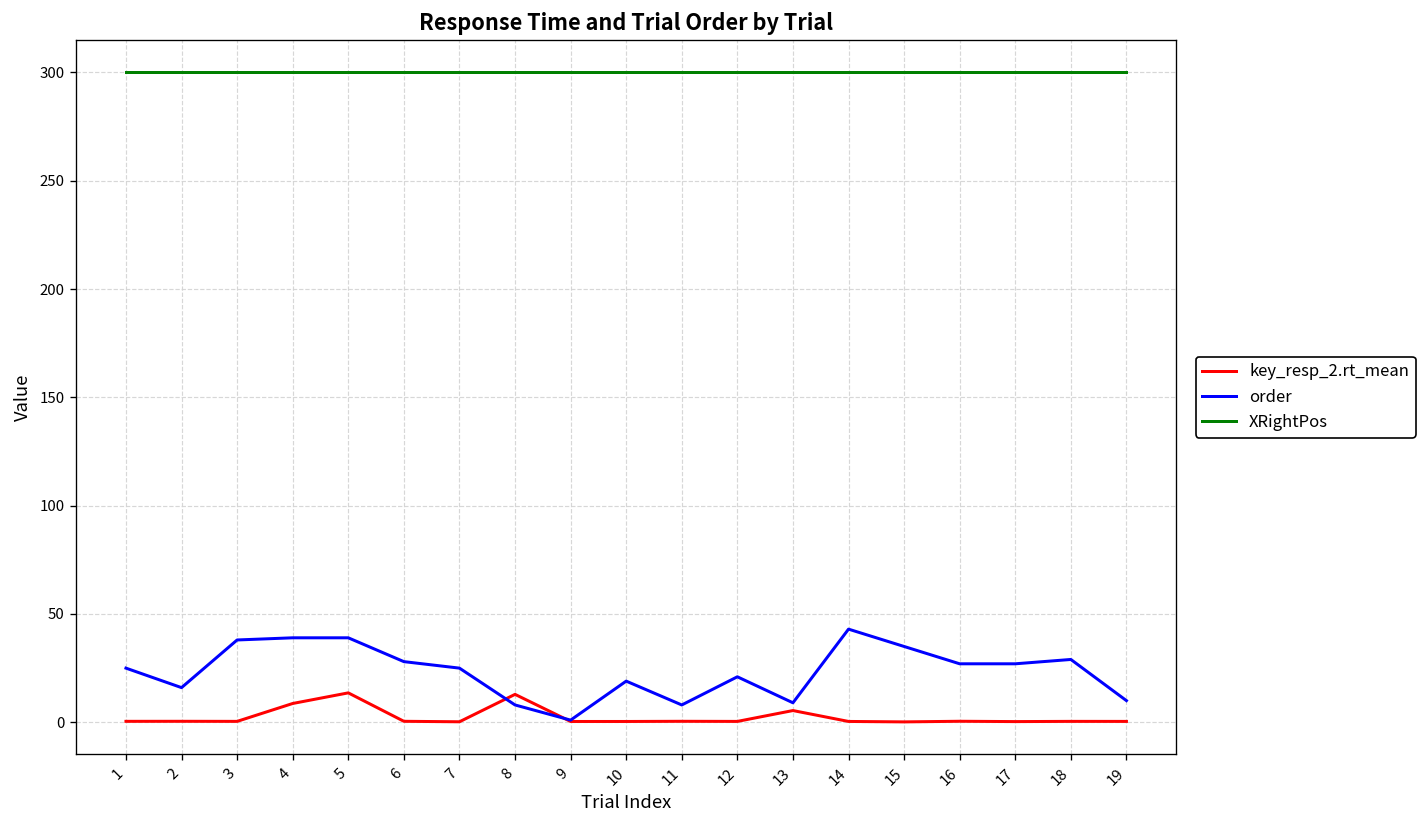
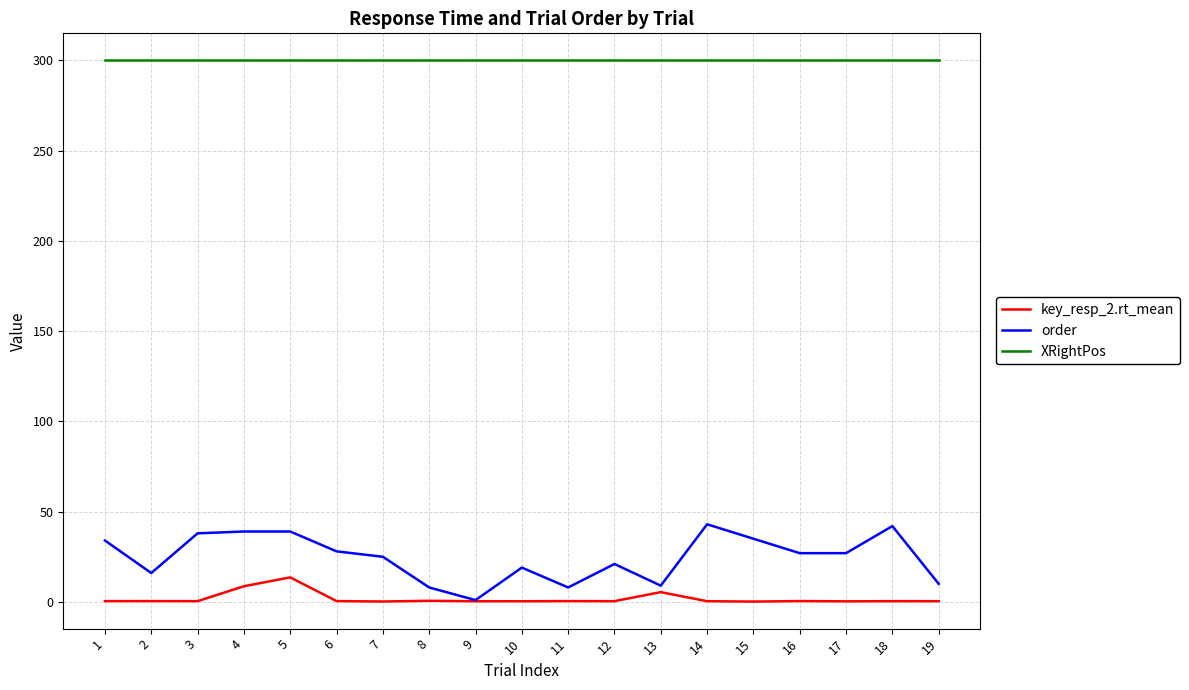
  {
    "key_resp_2.rt_mean": {
      "1": 0,
      "2": 0,
      "3": 0,
      "4": 9,
      "5": 14,
      "6": 0,
      "7": 0,
-     "8": 13,
+     "8": 1,
      "10": 0,
      "11": 0,
      "12": 0,
      "13": 5,
      "14": 0,
      "15": 0,
      "16": 0,
      "17": 0,
      "18": 0,
      "19": 0
    },
    "order": {
-     "1": 25,
+     "1": 34,
      "2": 16,
      "3": 38,
      "4": 39,
      "5": 39,
      "6": 28,
      "7": 25,
      "8": 8,
      "10": 19,
      "11": 8,
      "12": 21,
      "13": 9,
      "14": 43,
      "15": 35,
      "16": 27,
      "17": 27,
-     "18": 29,
+     "18": 42,
      "19": 10
    },
    "XRightPos": {
      "1": 300,
      "2": 300,
      "3": 300,
      "4": 300,
      "5": 300,
      "6": 300,
      "7": 300,
      "8": 300,
      "9": 300,
      "10": 300,
      "11": 300,
      "12": 300,
      "13": 300,
      "14": 300,
      "15": 300,
      "16": 300,
      "17": 300,
      "18": 300,
      "19": 300
    }
  }
